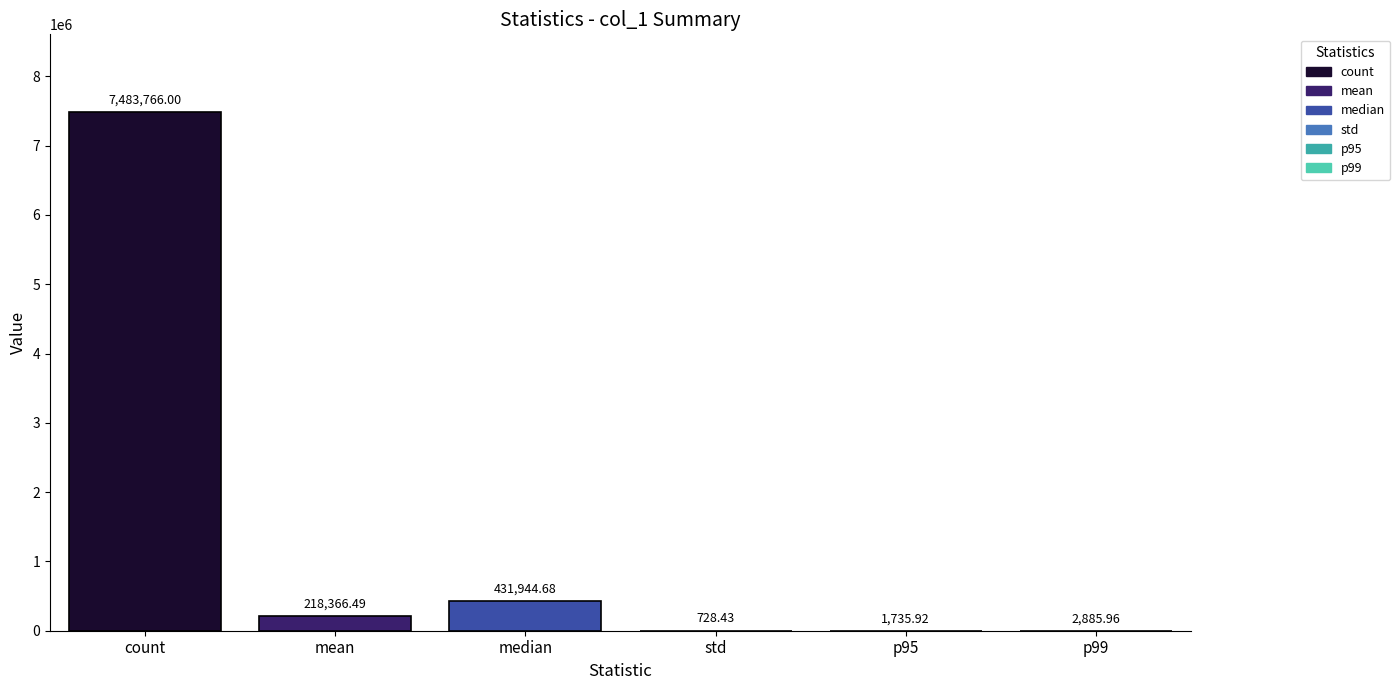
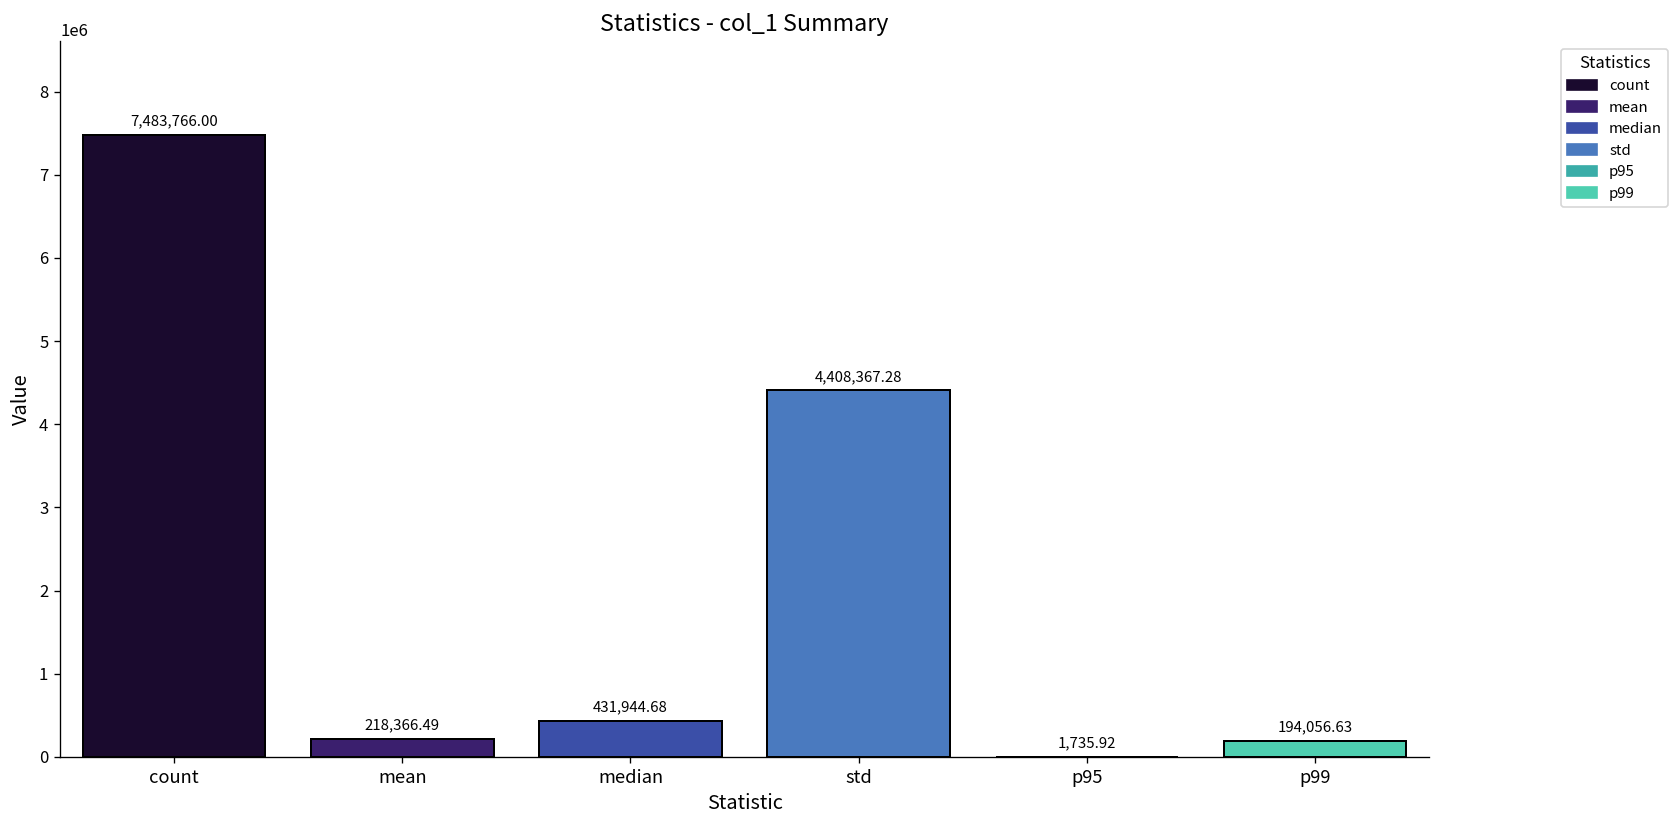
  {
    "count": "7,483,766.00",
    "mean": "218,366.49",
    "median": "431,944.68",
-   "std": "728.43",
+   "std": "4,408,367.28",
    "p95": "1,735.92",
-   "p99": "2,885.96"
+   "p99": "194,056.63"
  }
